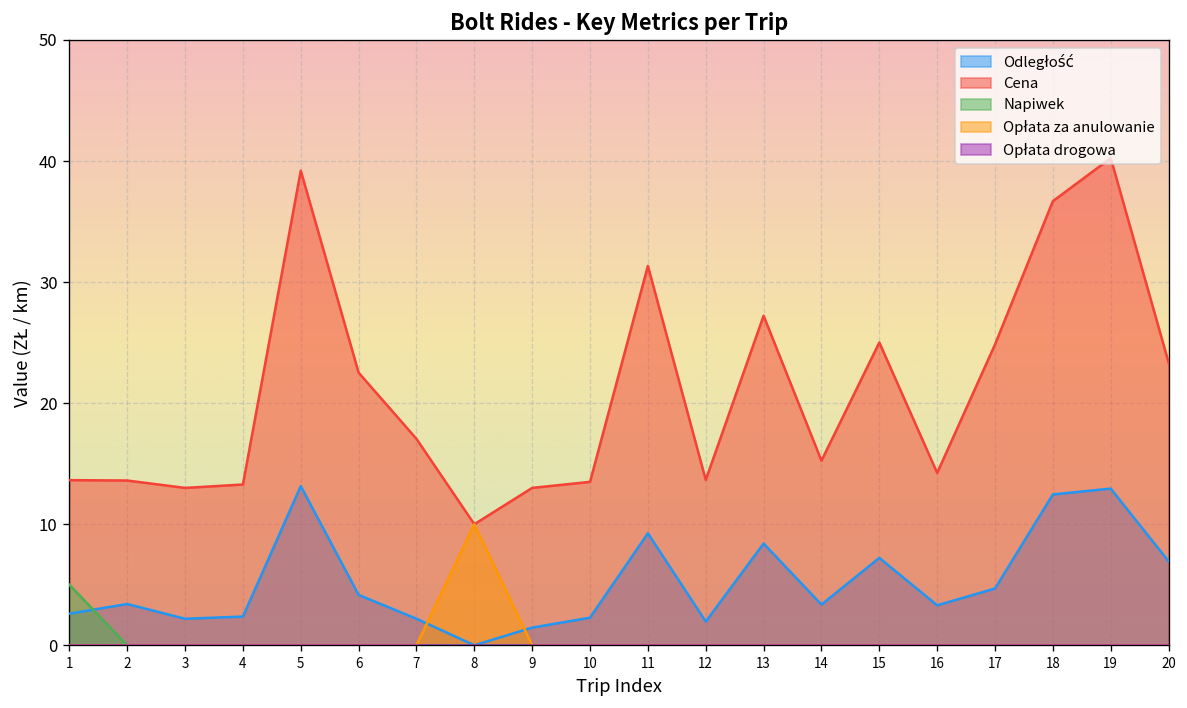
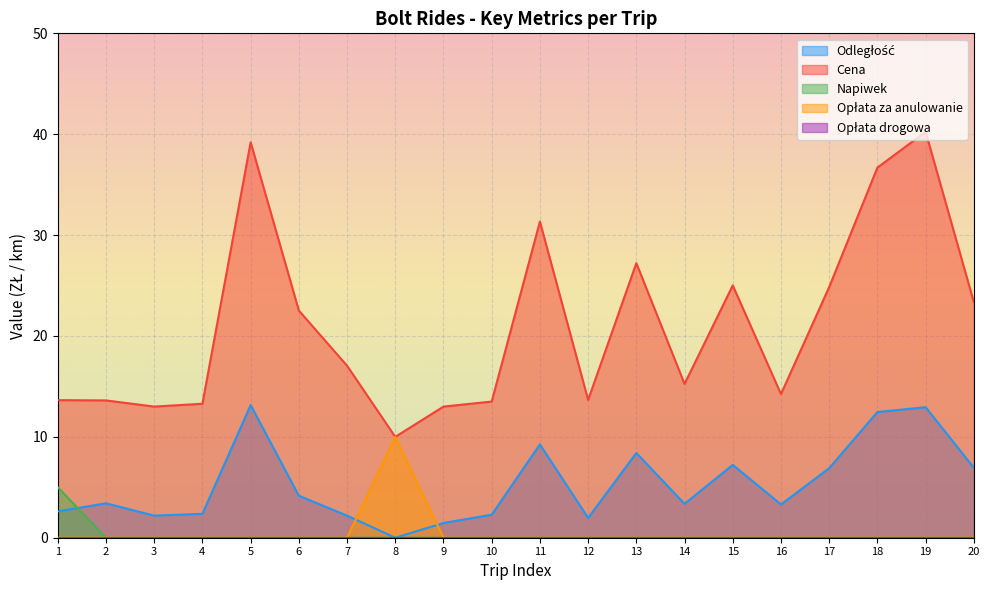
  {
    "Odległość": {
      "1": 2.6,
      "2": 3.4,
      "3": 2.2,
      "4": 2.4,
      "5": 13.2,
      "6": 4.2,
      "7": 2.2,
      "9": 1.5,
      "10": 2.3,
      "11": 9.3,
      "12": 2.0,
      "13": 8.4,
      "14": 3.4,
      "15": 7.2,
      "16": 3.3,
-     "17": 4.7,
+     "17": 6.9,
      "18": 12.5,
      "19": 12.9,
      "20": 6.9
    },
    "Cena": {
      "1": 13.6,
      "2": 13.6,
      "3": 13.0,
      "4": 13.3,
      "5": 39.2,
      "6": 22.5,
      "7": 17.1,
      "9": 13.0,
      "10": 13.5,
      "11": 31.3,
      "12": 13.7,
      "13": 27.2,
      "14": 15.3,
      "15": 25.0,
      "16": 14.2,
      "17": 24.9,
      "18": 36.7,
      "20": 23.4
    },
    "Napiwek": {
      "1": 5.0
    }
  }
